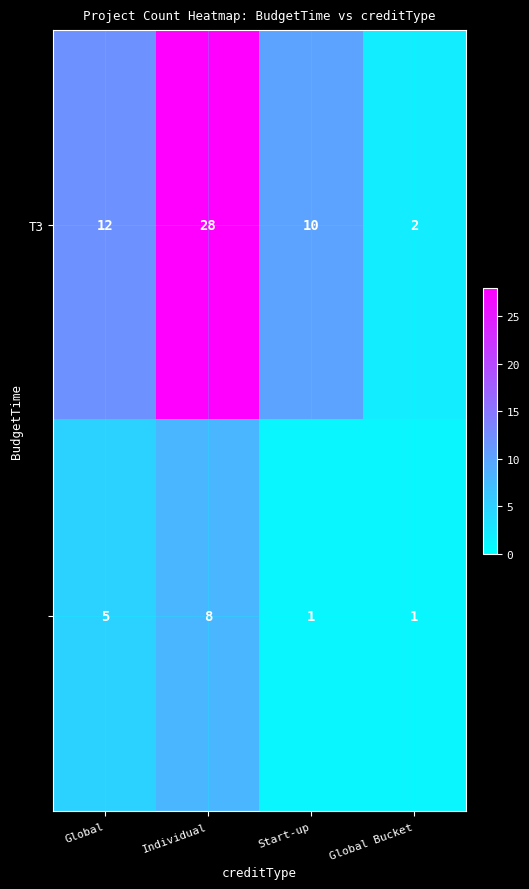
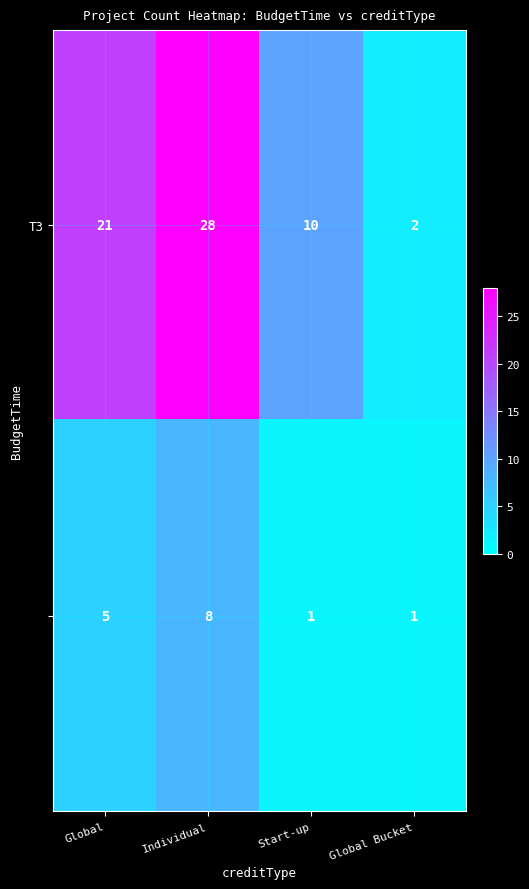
  {
    "T3": {
-     "Global": 12,
+     "Global": 21,
      "Individual": 28,
      "Start-up": 10,
      "Global Bucket": 2
    }
  }
